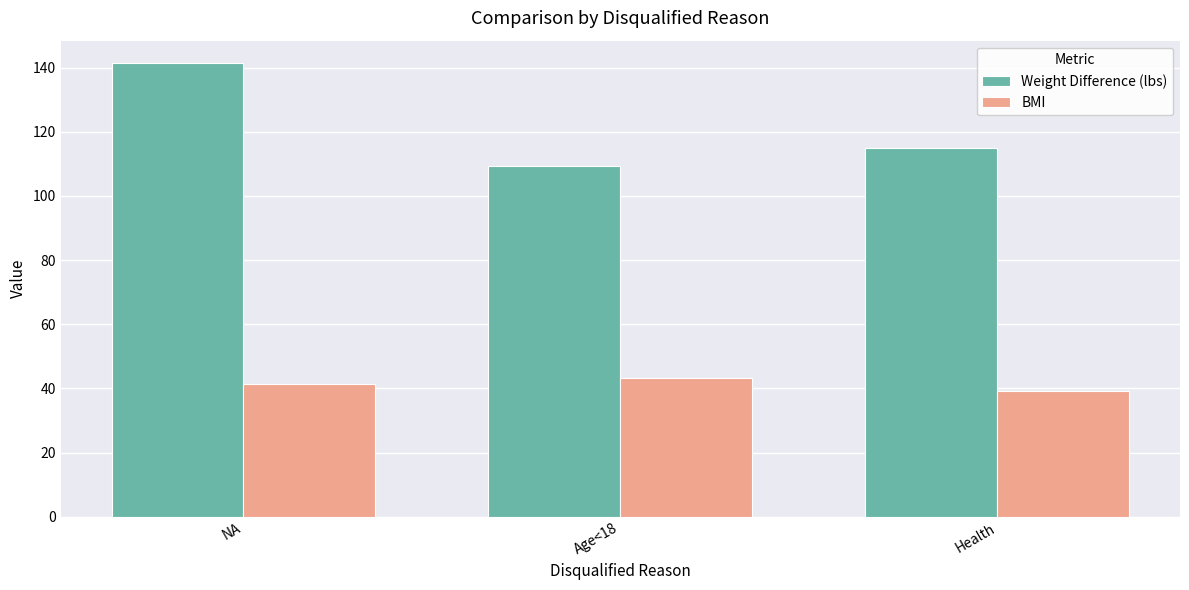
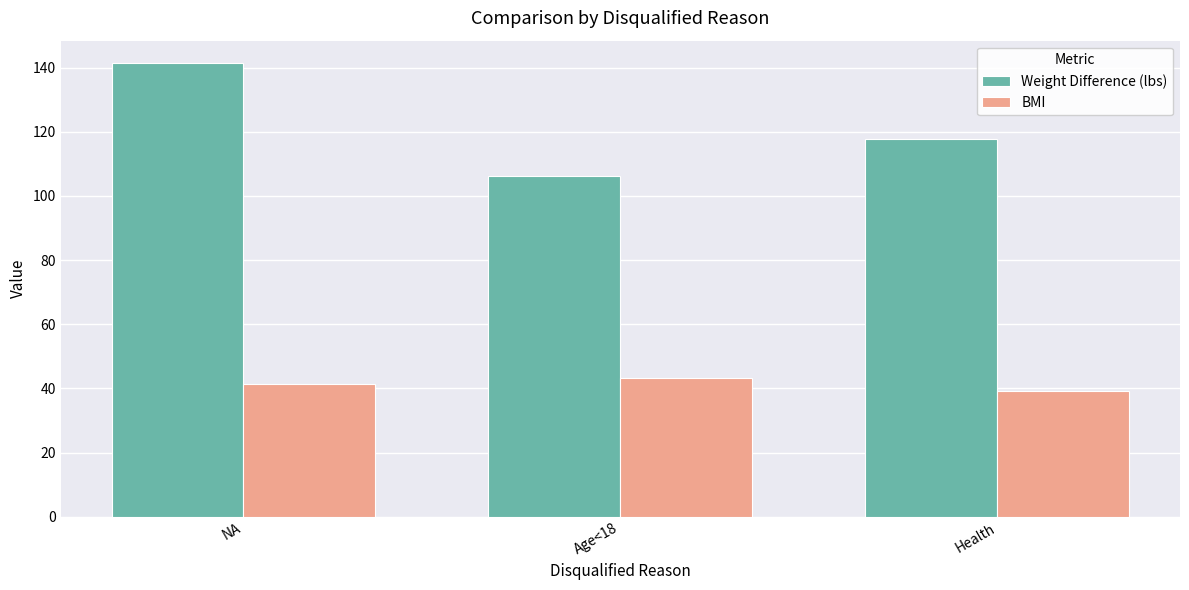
  {
    "Weight Difference (lbs)": {
      "NA": 141,
-     "Age<18": 109,
-     "Health": 115
+     "Age<18": 106,
+     "Health": 118
    },
    "BMI": {
      "NA": 41,
      "Age<18": 43,
      "Health": 39
    }
  }
